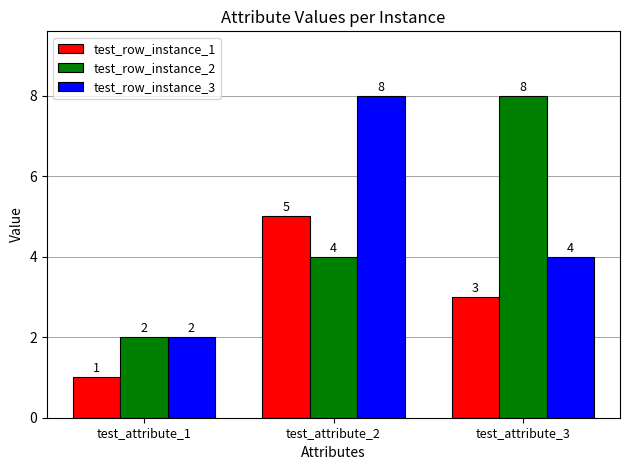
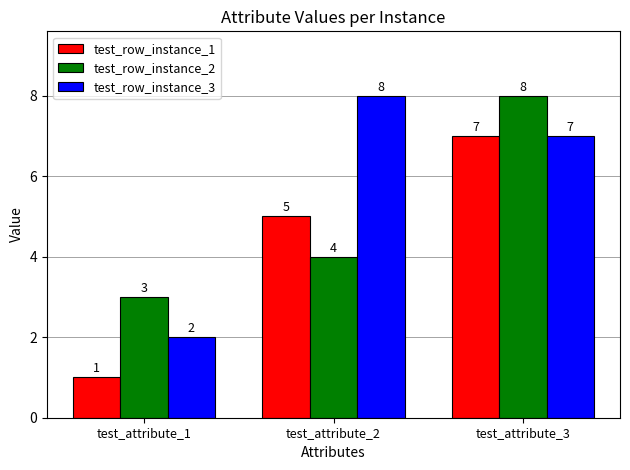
  {
    "test_row_instance_1": {
      "test_attribute_1": 1,
      "test_attribute_2": 5,
-     "test_attribute_3": 3
+     "test_attribute_3": 7
    },
    "test_row_instance_2": {
-     "test_attribute_1": 2,
+     "test_attribute_1": 3,
      "test_attribute_2": 4,
      "test_attribute_3": 8
    },
    "test_row_instance_3": {
      "test_attribute_1": 2,
      "test_attribute_2": 8,
-     "test_attribute_3": 4
+     "test_attribute_3": 7
    }
  }
